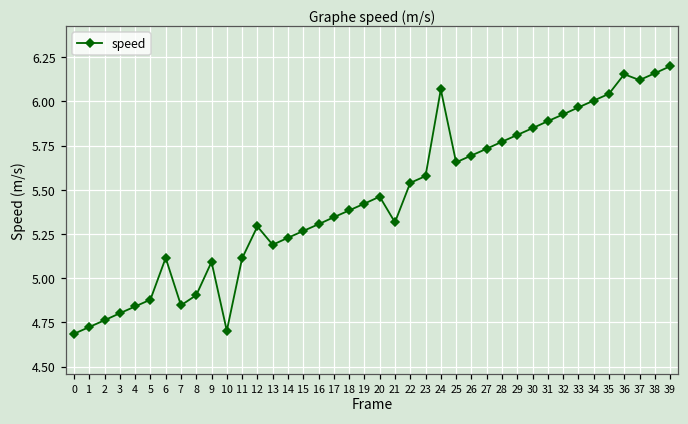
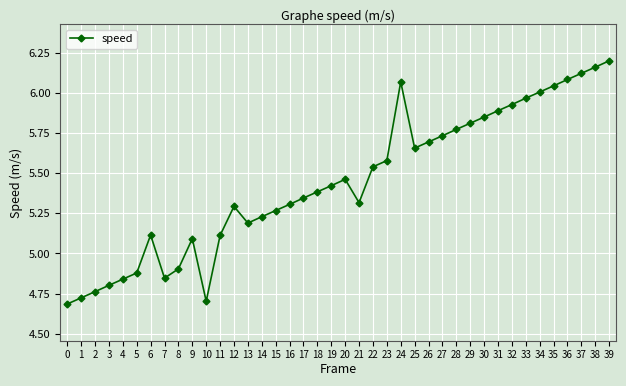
  {
    "0": 4.69,
    "1": 4.72,
    "2": 4.76,
    "3": 4.80,
    "4": 4.84,
    "5": 4.88,
    "6": 5.11,
    "7": 4.85,
    "8": 4.90,
    "9": 5.09,
    "10": 4.70,
    "11": 5.11,
    "12": 5.29,
    "13": 5.19,
    "14": 5.23,
    "15": 5.27,
    "16": 5.31,
    "17": 5.34,
    "18": 5.38,
    "19": 5.42,
    "20": 5.46,
    "21": 5.32,
    "22": 5.54,
    "23": 5.58,
    "24": 6.07,
    "25": 5.66,
    "26": 5.69,
    "27": 5.73,
    "28": 5.77,
    "29": 5.81,
    "30": 5.85,
    "31": 5.89,
    "32": 5.93,
    "33": 5.97,
    "34": 6.00,
    "35": 6.04,
-   "36": 6.15,
+   "36": 6.08,
    "37": 6.12,
    "38": 6.16,
    "39": 6.20
  }
